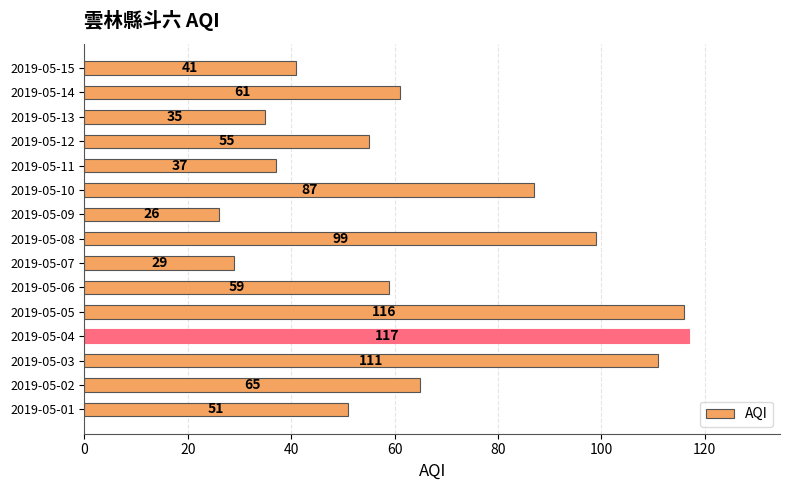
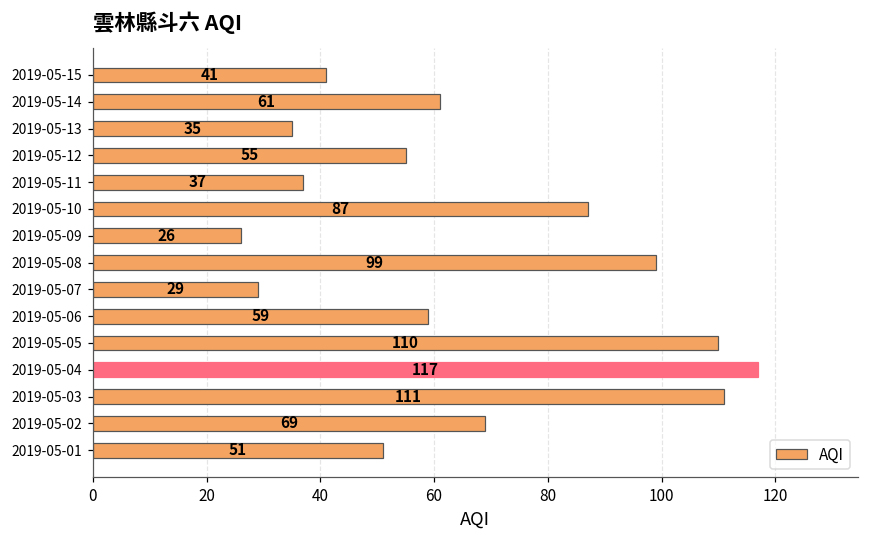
  {
    "2019-05-15": 41,
    "2019-05-14": 61,
    "2019-05-13": 35,
    "2019-05-12": 55,
    "2019-05-11": 37,
    "2019-05-10": 87,
    "2019-05-09": 26,
    "2019-05-08": 99,
    "2019-05-07": 29,
    "2019-05-06": 59,
-   "2019-05-05": 116,
+   "2019-05-05": 110,
    "2019-05-04": 117,
    "2019-05-03": 111,
-   "2019-05-02": 65,
+   "2019-05-02": 69,
    "2019-05-01": 51
  }
